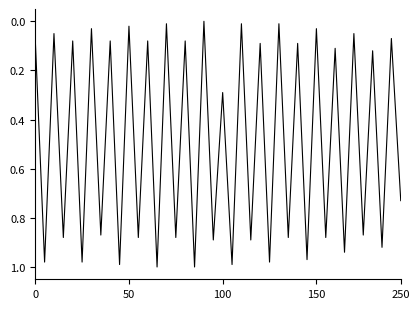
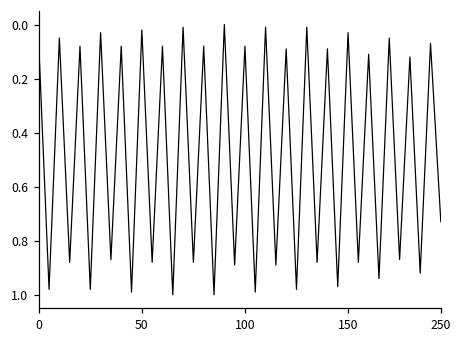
  {
    "0": 0.07,
    "50": 0.02,
-   "100": 0.29,
+   "100": 0.08,
    "150": 0.03,
    "250": 0.73
  }
